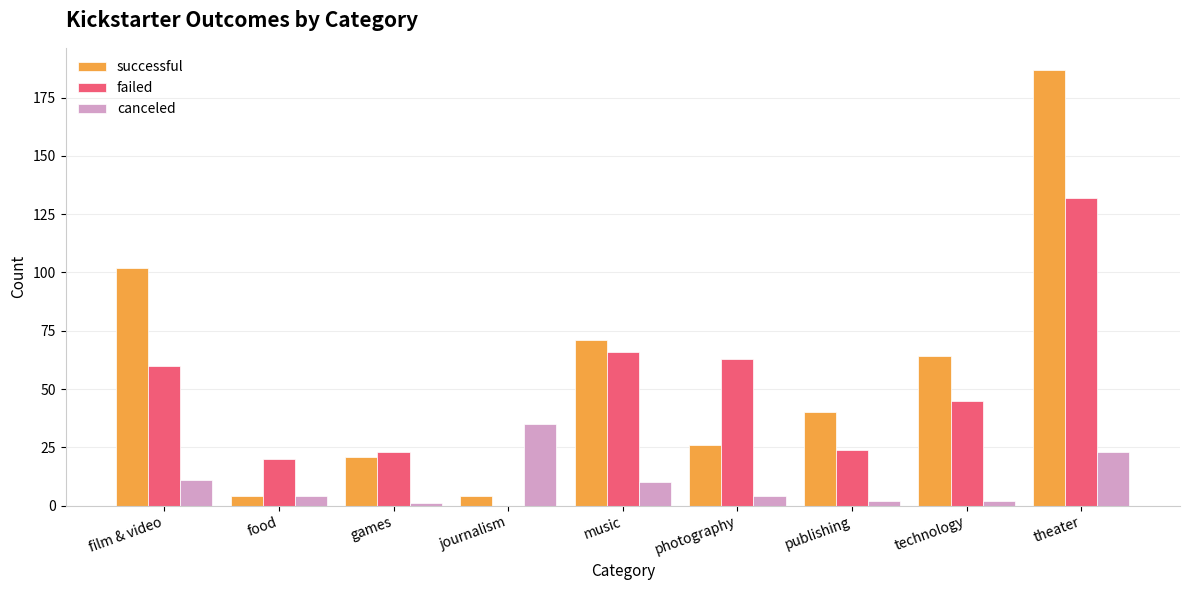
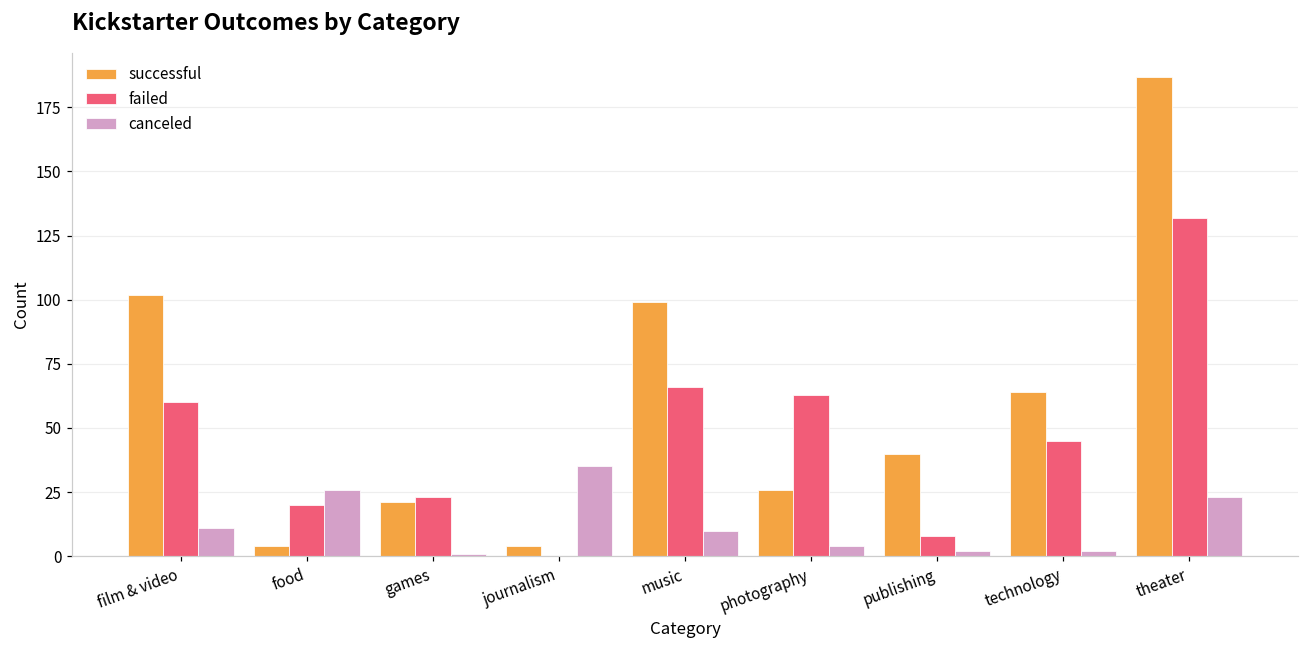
  {
    "successful": {
      "film & video": 102,
      "food": 4,
      "games": 21,
      "journalism": 4,
-     "music": 71,
+     "music": 99,
      "photography": 26,
      "publishing": 40,
      "technology": 64,
      "theater": 187
    },
    "failed": {
      "film & video": 60,
      "food": 20,
      "games": 23,
      "journalism": 0,
      "music": 66,
      "photography": 63,
-     "publishing": 24,
+     "publishing": 8,
      "technology": 45,
      "theater": 132
    },
    "canceled": {
      "film & video": 11,
-     "food": 4,
+     "food": 26,
      "journalism": 35,
      "music": 10,
      "photography": 4,
      "publishing": 2,
      "technology": 2,
      "theater": 23
    }
  }
